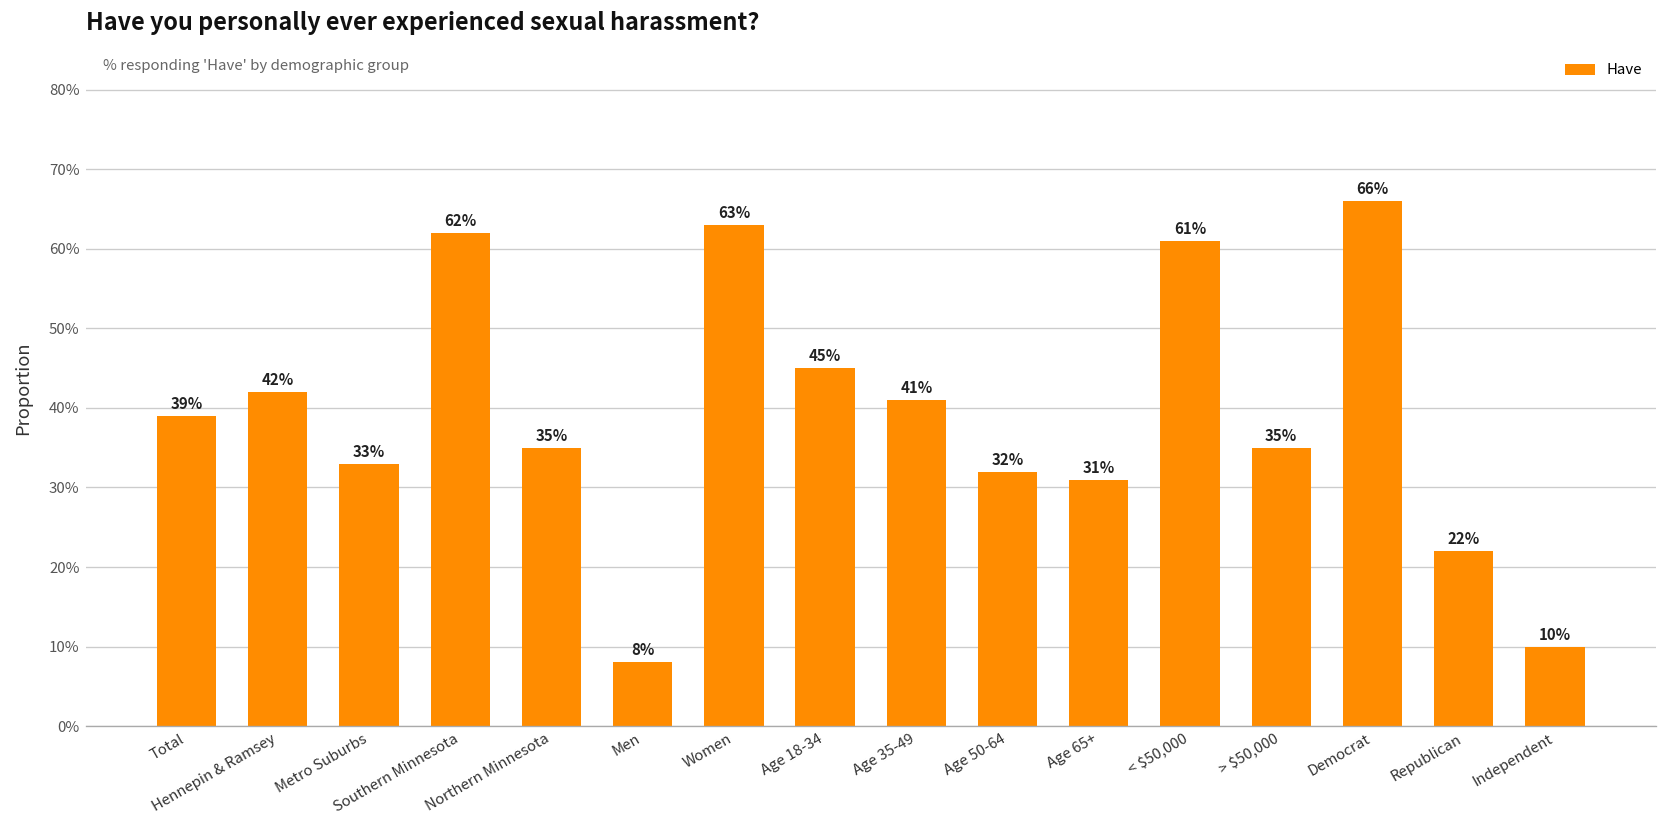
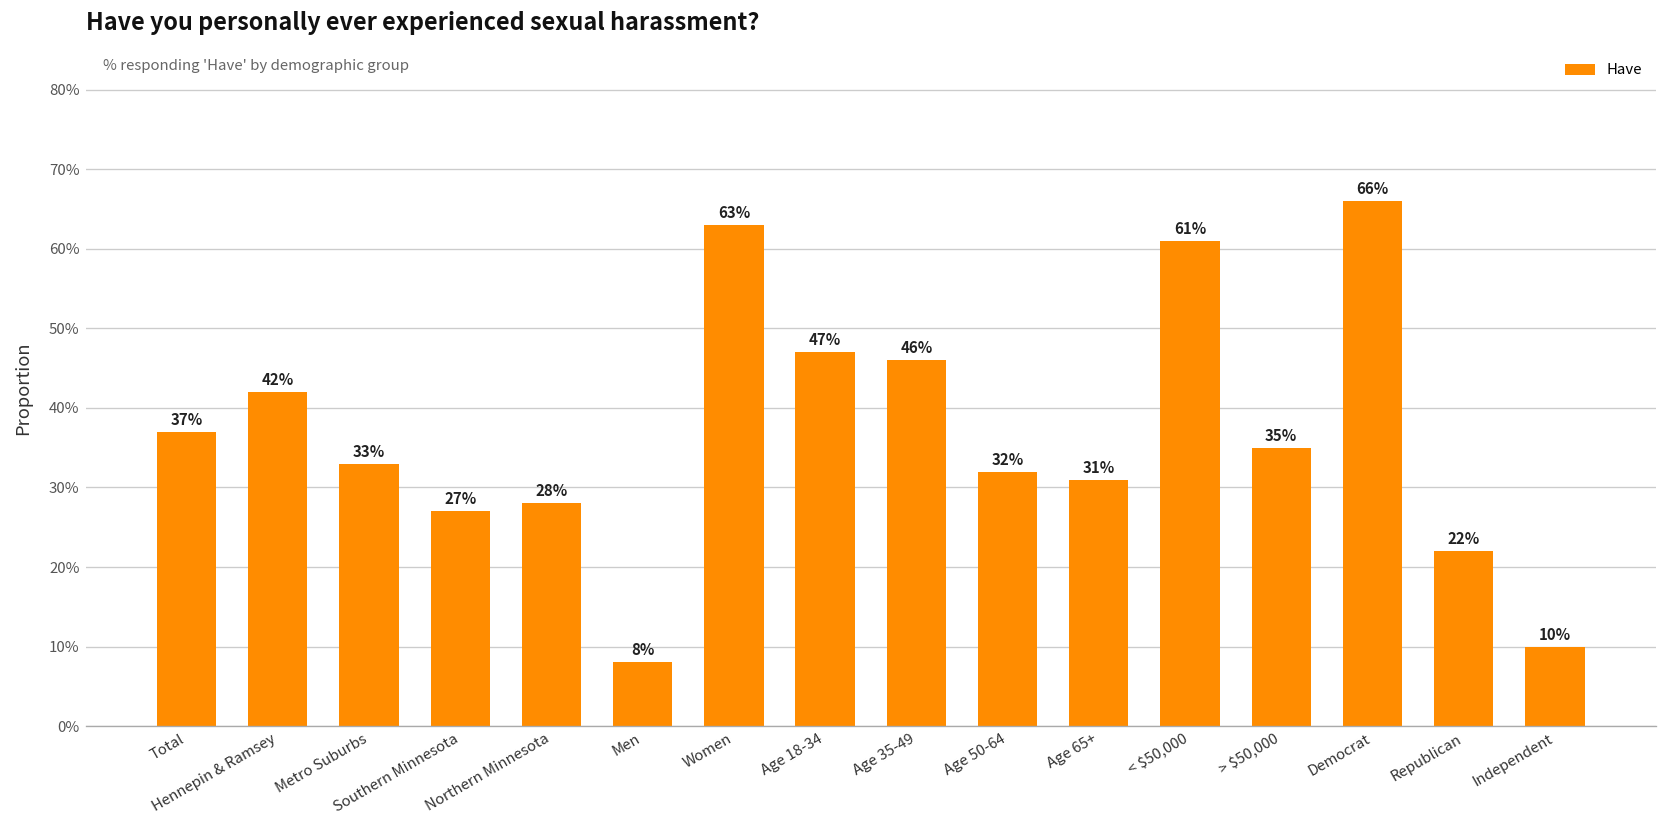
  {
-   "Total": "39%",
+   "Total": "37%",
    "Hennepin & Ramsey": "42%",
    "Metro Suburbs": "33%",
-   "Southern Minnesota": "62%",
-   "Northern Minnesota": "35%",
+   "Southern Minnesota": "27%",
+   "Northern Minnesota": "28%",
    "Men": "8%",
    "Women": "63%",
-   "Age 18-34": "45%",
-   "Age 35-49": "41%",
+   "Age 18-34": "47%",
+   "Age 35-49": "46%",
    "Age 50-64": "32%",
    "Age 65+": "31%",
    "< $50,000": "61%",
    "> $50,000": "35%",
    "Democrat": "66%",
    "Republican": "22%",
    "Independent": "10%"
  }
